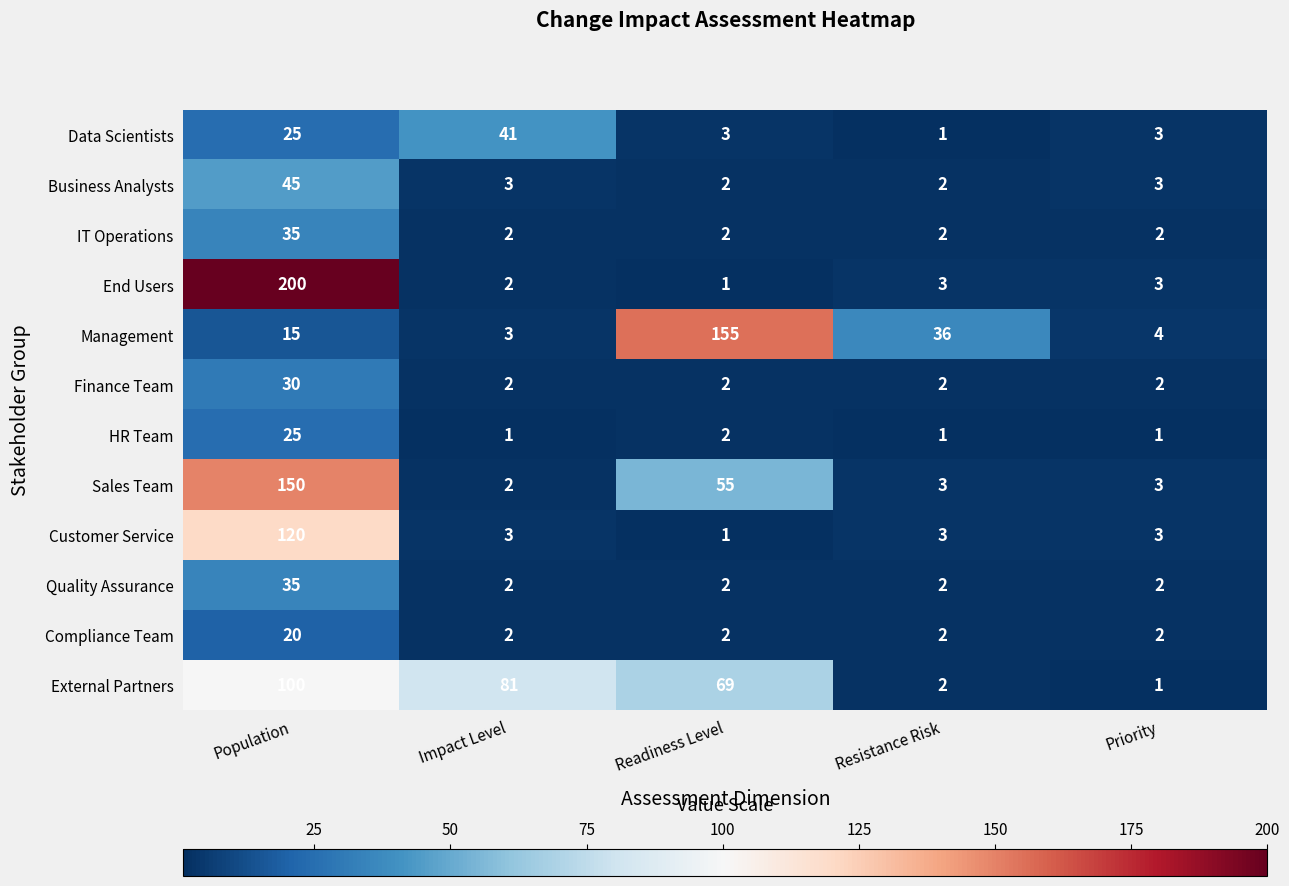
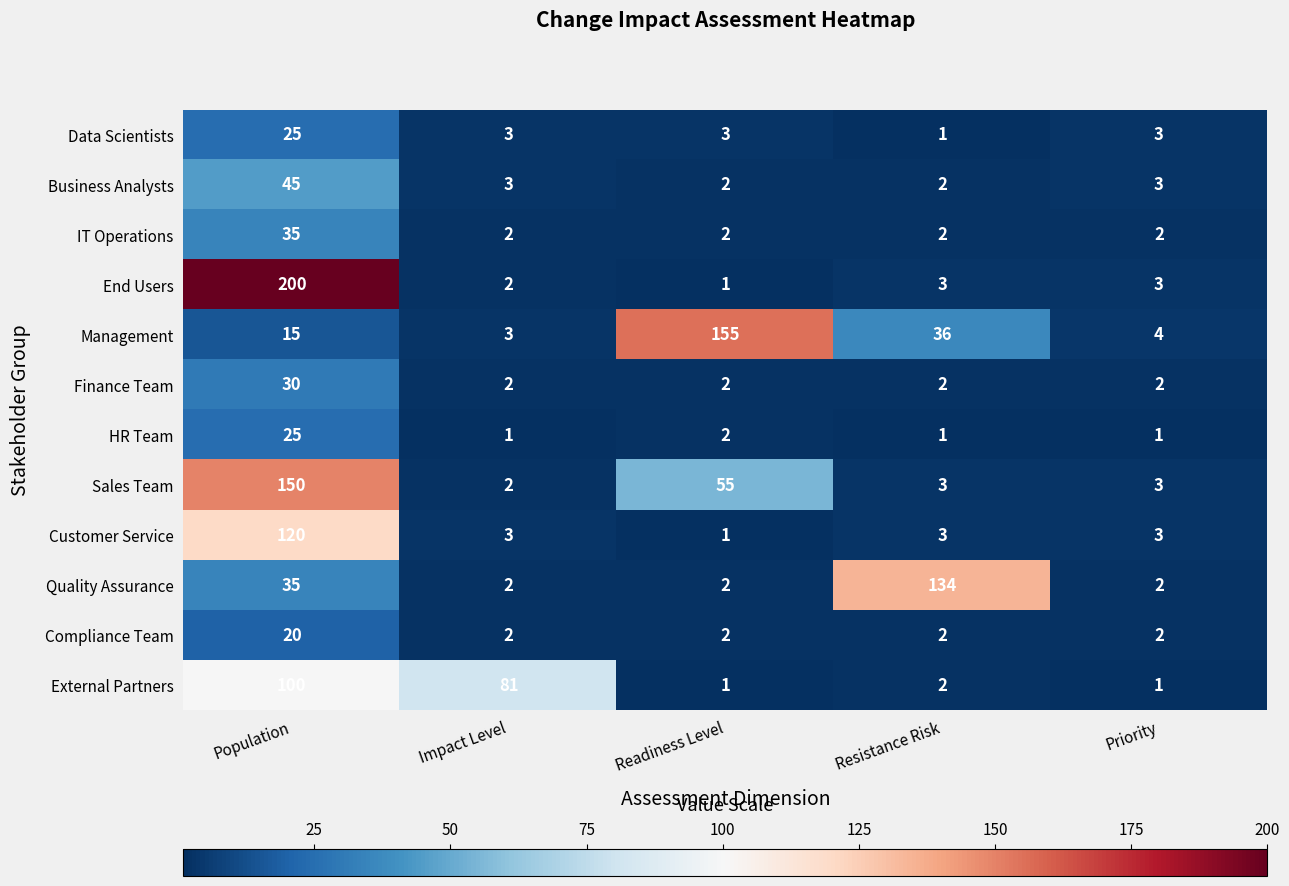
  {
    "Data Scientists": {
      "Population": 25,
-     "Impact Level": 41,
+     "Impact Level": 3,
      "Readiness Level": 3,
      "Resistance Risk": 1,
      "Priority": 3
    },
    "Business Analysts": {
      "Population": 45,
      "Impact Level": 3,
      "Readiness Level": 2,
      "Resistance Risk": 2,
      "Priority": 3
    },
    "IT Operations": {
      "Population": 35,
      "Impact Level": 2,
      "Readiness Level": 2,
      "Resistance Risk": 2,
      "Priority": 2
    },
    "End Users": {
      "Population": 200,
      "Impact Level": 2,
      "Readiness Level": 1,
      "Resistance Risk": 3,
      "Priority": 3
    },
    "Management": {
      "Population": 15,
      "Impact Level": 3,
      "Readiness Level": 155,
      "Resistance Risk": 36,
      "Priority": 4
    },
    "Finance Team": {
      "Population": 30,
      "Impact Level": 2,
      "Readiness Level": 2,
      "Resistance Risk": 2,
      "Priority": 2
    },
    "HR Team": {
      "Population": 25,
      "Impact Level": 1,
      "Readiness Level": 2,
      "Resistance Risk": 1,
      "Priority": 1
    },
    "Sales Team": {
      "Population": 150,
      "Impact Level": 2,
      "Readiness Level": 55,
      "Resistance Risk": 3,
      "Priority": 3
    },
    "Customer Service": {
      "Population": 120,
      "Impact Level": 3,
      "Readiness Level": 1,
      "Resistance Risk": 3,
      "Priority": 3
    },
    "Quality Assurance": {
      "Population": 35,
      "Impact Level": 2,
      "Readiness Level": 2,
-     "Resistance Risk": 2,
+     "Resistance Risk": 134,
      "Priority": 2
    },
    "Compliance Team": {
      "Population": 20,
      "Impact Level": 2,
      "Readiness Level": 2,
      "Resistance Risk": 2,
      "Priority": 2
    },
    "External Partners": {
-     "Readiness Level": 69,
+     "Readiness Level": 1,
      "Resistance Risk": 2,
      "Priority": 1
    }
  }
